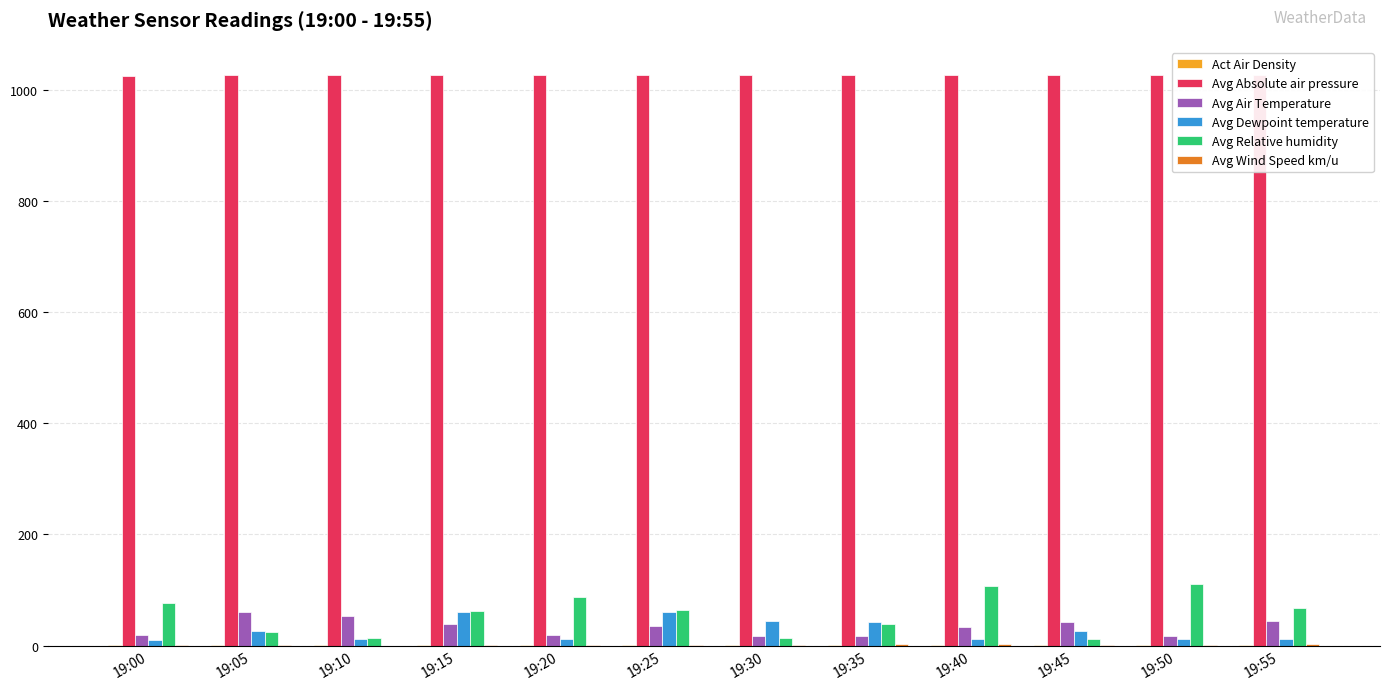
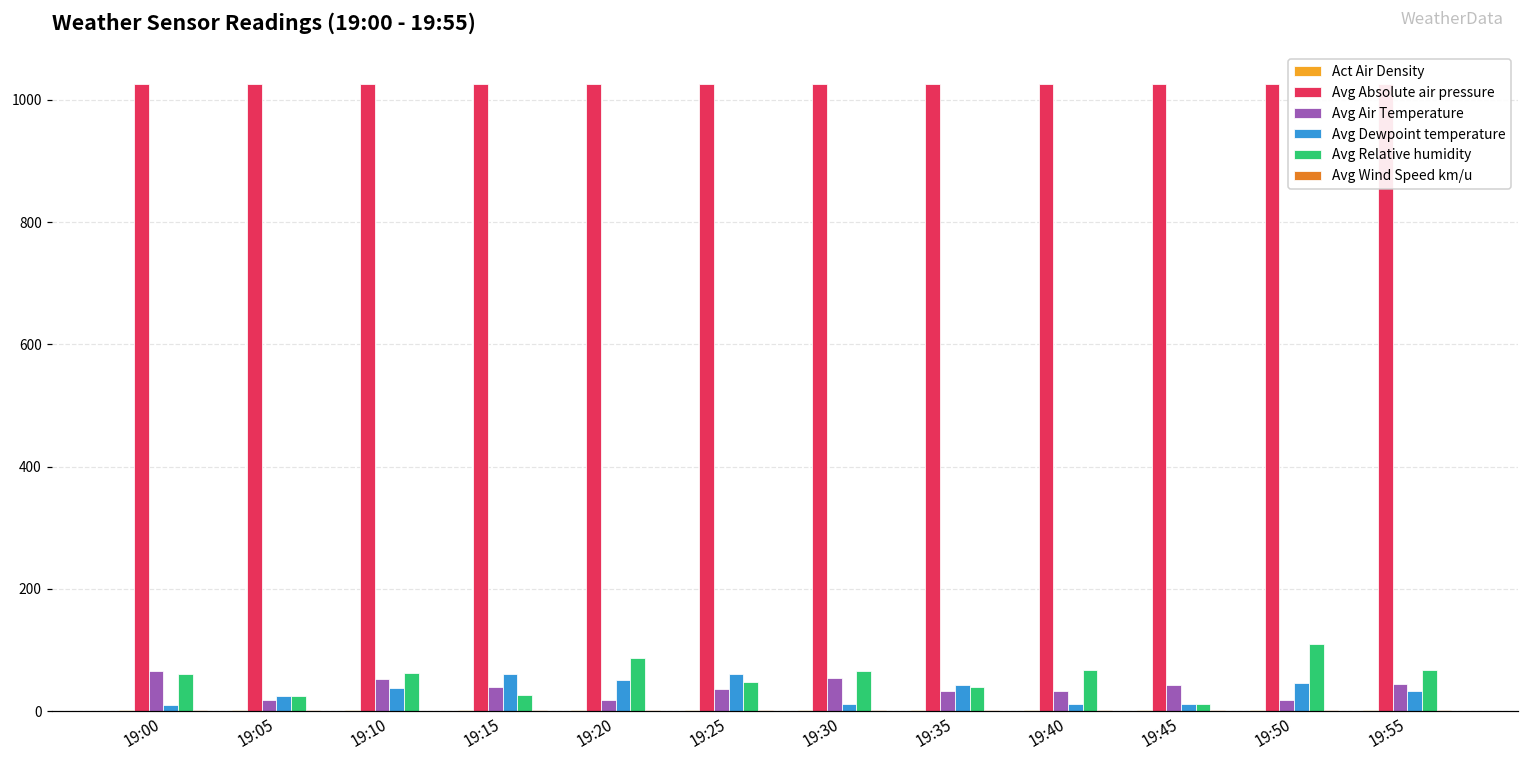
  {
    "Avg Absolute air pressure": {
      "19:00": 1030,
      "19:05": 1030,
      "19:10": 1030,
      "19:15": 1030,
      "19:20": 1030,
      "19:25": 1030,
      "19:30": 1030,
      "19:35": 1030,
      "19:40": 1030,
      "19:45": 1030,
      "19:50": 1030
    },
    "Avg Air Temperature": {
-     "19:00": 20,
-     "19:05": 60,
+     "19:00": 70,
+     "19:05": 20,
      "19:10": 50,
      "19:15": 40,
      "19:20": 20,
      "19:25": 40,
-     "19:30": 20,
-     "19:35": 20,
+     "19:30": 50,
+     "19:35": 30,
      "19:40": 30,
      "19:45": 40,
      "19:50": 20,
      "19:55": 40
    },
    "Avg Dewpoint temperature": {
      "19:00": 10,
      "19:05": 30,
-     "19:10": 10,
+     "19:10": 40,
      "19:15": 60,
-     "19:20": 10,
+     "19:20": 50,
      "19:25": 60,
-     "19:30": 40,
+     "19:30": 10,
      "19:35": 40,
      "19:40": 10,
-     "19:45": 30,
-     "19:50": 10,
-     "19:55": 10
+     "19:45": 10,
+     "19:50": 50,
+     "19:55": 30
    },
    "Avg Relative humidity": {
-     "19:00": 80,
+     "19:00": 60,
      "19:05": 30,
-     "19:10": 10,
-     "19:15": 60,
+     "19:10": 60,
+     "19:15": 30,
      "19:20": 90,
-     "19:25": 60,
-     "19:30": 10,
+     "19:25": 50,
+     "19:30": 70,
      "19:35": 40,
-     "19:40": 110,
+     "19:40": 70,
      "19:45": 10,
      "19:50": 110,
      "19:55": 70
    }
  }
